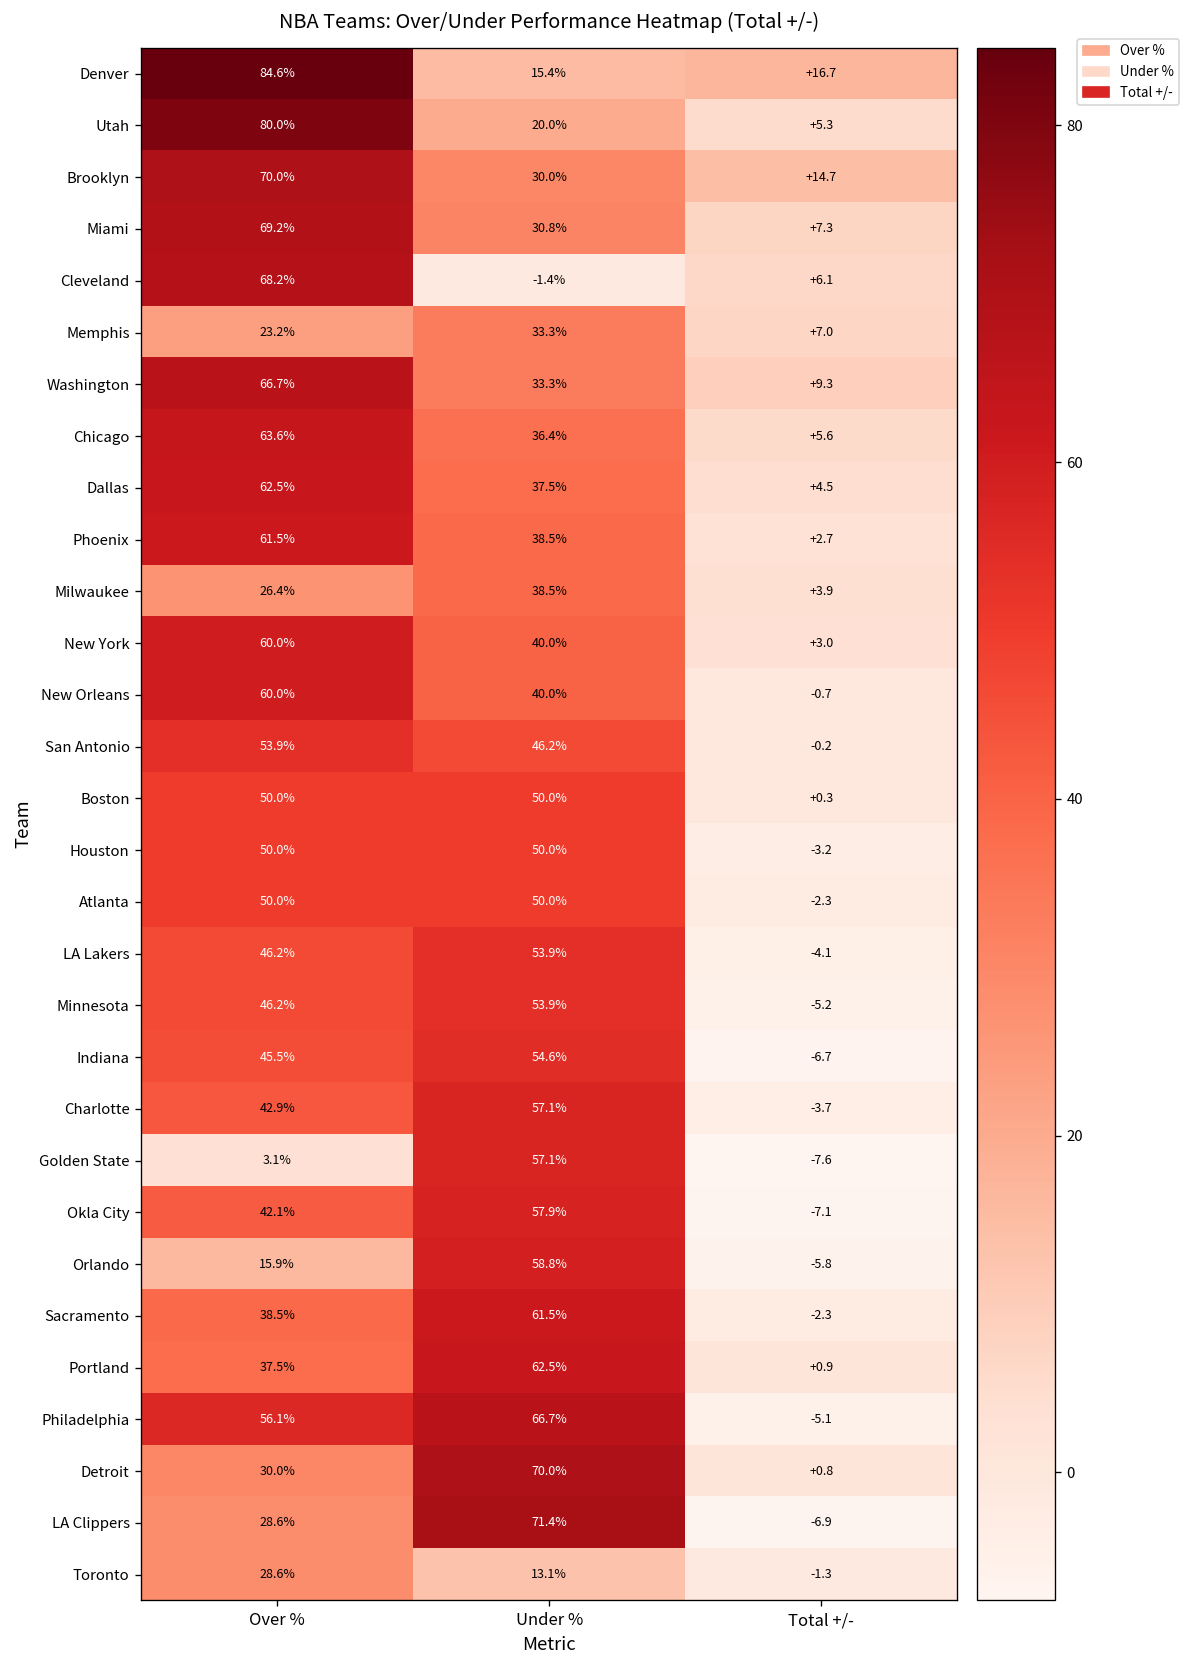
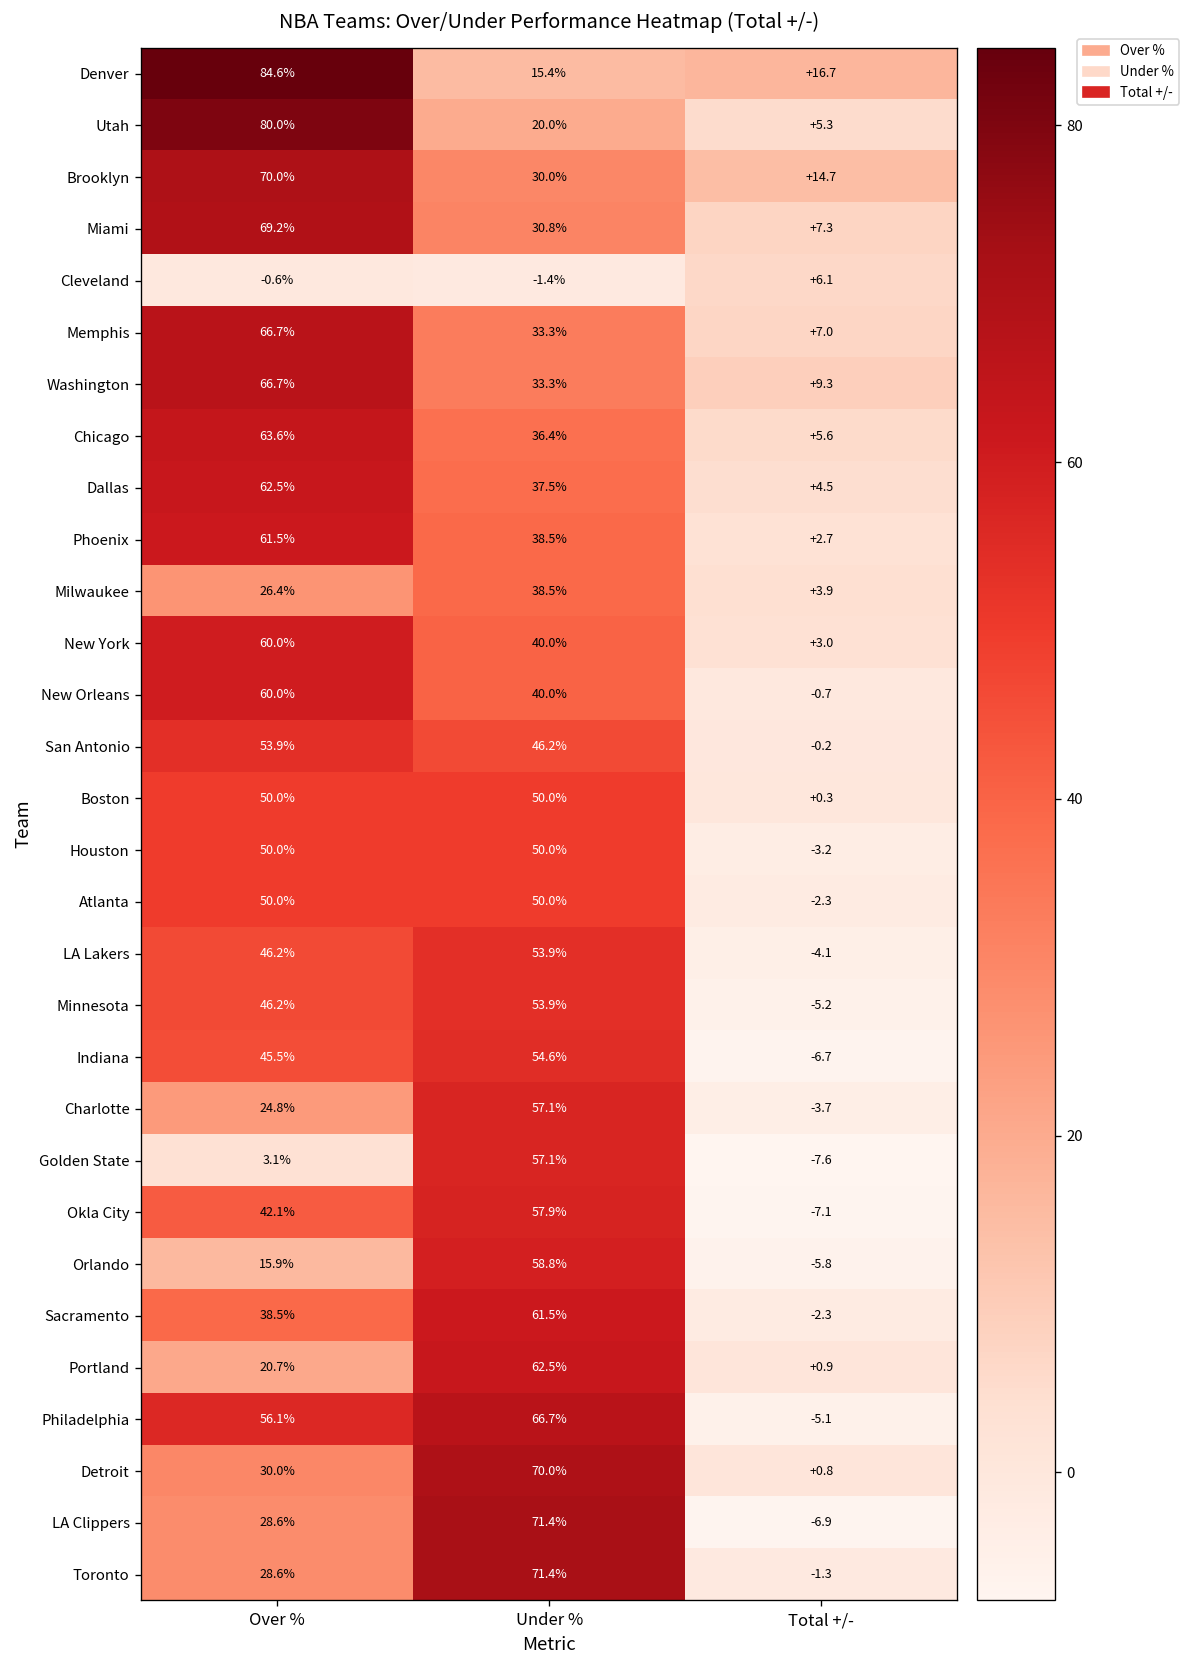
  {
    "Denver": {
      "Over %": "84.6%",
      "Under %": "15.4%",
      "Total +/-": "+16.7"
    },
    "Utah": {
      "Over %": "80.0%",
      "Under %": "20.0%",
      "Total +/-": "+5.3"
    },
    "Brooklyn": {
      "Over %": "70.0%",
      "Under %": "30.0%",
      "Total +/-": "+14.7"
    },
    "Miami": {
      "Over %": "69.2%",
      "Under %": "30.8%",
      "Total +/-": "+7.3"
    },
    "Cleveland": {
-     "Over %": "68.2%",
+     "Over %": "-0.6%",
      "Under %": "-1.4%",
      "Total +/-": "+6.1"
    },
    "Memphis": {
-     "Over %": "23.2%",
+     "Over %": "66.7%",
      "Under %": "33.3%",
      "Total +/-": "+7.0"
    },
    "Washington": {
      "Over %": "66.7%",
      "Under %": "33.3%",
      "Total +/-": "+9.3"
    },
    "Chicago": {
      "Over %": "63.6%",
      "Under %": "36.4%",
      "Total +/-": "+5.6"
    },
    "Dallas": {
      "Over %": "62.5%",
      "Under %": "37.5%",
      "Total +/-": "+4.5"
    },
    "Phoenix": {
      "Over %": "61.5%",
      "Under %": "38.5%",
      "Total +/-": "+2.7"
    },
    "Milwaukee": {
      "Over %": "26.4%",
      "Under %": "38.5%",
      "Total +/-": "+3.9"
    },
    "New York": {
      "Over %": "60.0%",
      "Under %": "40.0%",
      "Total +/-": "+3.0"
    },
    "New Orleans": {
      "Over %": "60.0%",
      "Under %": "40.0%",
      "Total +/-": "-0.7"
    },
    "San Antonio": {
      "Over %": "53.9%",
      "Under %": "46.2%",
      "Total +/-": "-0.2"
    },
    "Boston": {
      "Over %": "50.0%",
      "Under %": "50.0%",
      "Total +/-": "+0.3"
    },
    "Houston": {
      "Over %": "50.0%",
      "Under %": "50.0%",
      "Total +/-": "-3.2"
    },
    "Atlanta": {
      "Over %": "50.0%",
      "Under %": "50.0%",
      "Total +/-": "-2.3"
    },
    "LA Lakers": {
      "Over %": "46.2%",
      "Under %": "53.9%",
      "Total +/-": "-4.1"
    },
    "Minnesota": {
      "Over %": "46.2%",
      "Under %": "53.9%",
      "Total +/-": "-5.2"
    },
    "Indiana": {
      "Over %": "45.5%",
      "Under %": "54.6%",
      "Total +/-": "-6.7"
    },
    "Charlotte": {
-     "Over %": "42.9%",
+     "Over %": "24.8%",
      "Under %": "57.1%",
      "Total +/-": "-3.7"
    },
    "Golden State": {
      "Over %": "3.1%",
      "Under %": "57.1%",
      "Total +/-": "-7.6"
    },
    "Okla City": {
      "Over %": "42.1%",
      "Under %": "57.9%",
      "Total +/-": "-7.1"
    },
    "Orlando": {
      "Over %": "15.9%",
      "Under %": "58.8%",
      "Total +/-": "-5.8"
    },
    "Sacramento": {
      "Over %": "38.5%",
      "Under %": "61.5%",
      "Total +/-": "-2.3"
    },
    "Portland": {
-     "Over %": "37.5%",
+     "Over %": "20.7%",
      "Under %": "62.5%",
      "Total +/-": "+0.9"
    },
    "Philadelphia": {
      "Over %": "56.1%",
      "Under %": "66.7%",
      "Total +/-": "-5.1"
    },
    "Detroit": {
      "Over %": "30.0%",
      "Under %": "70.0%",
      "Total +/-": "+0.8"
    },
    "LA Clippers": {
      "Over %": "28.6%",
      "Under %": "71.4%",
      "Total +/-": "-6.9"
    },
    "Toronto": {
      "Over %": "28.6%",
-     "Under %": "13.1%",
+     "Under %": "71.4%",
      "Total +/-": "-1.3"
    }
  }
